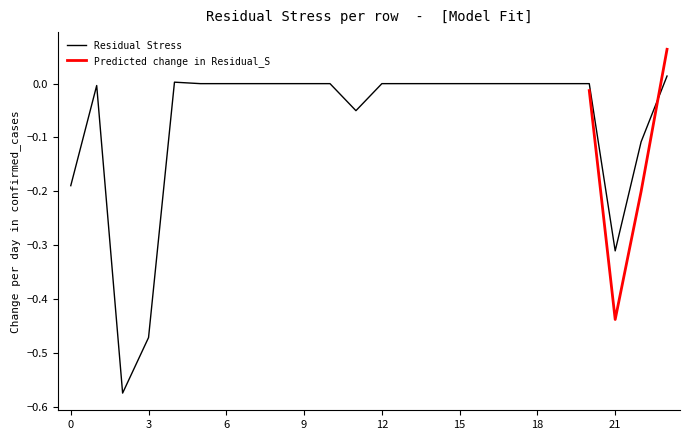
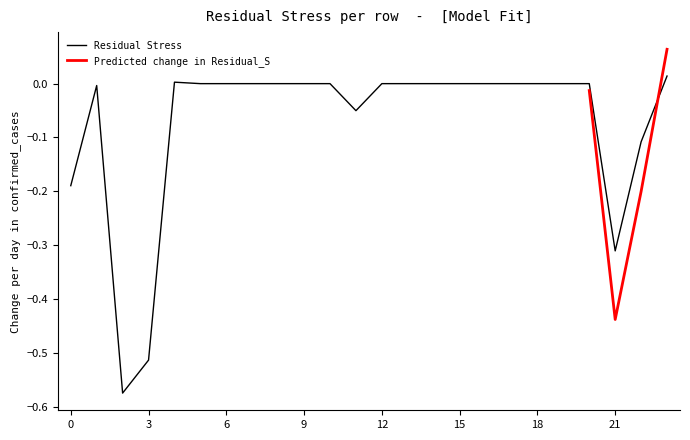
  {
    "Residual Stress": {
      "0": -0.19,
-     "3": -0.47,
+     "3": -0.51,
      "6": 0.00,
      "9": 0.00,
      "12": 0.00,
      "15": 0.00,
      "18": 0.00,
      "21": -0.31
    },
    "Predicted change in Residual_S": {
      "21": -0.44
    }
  }
